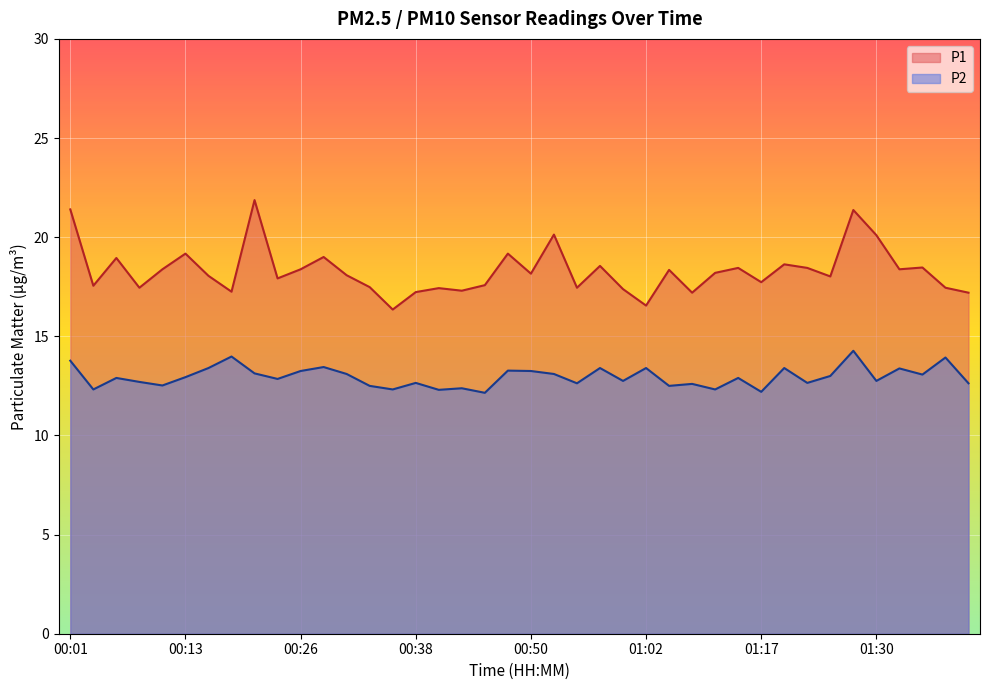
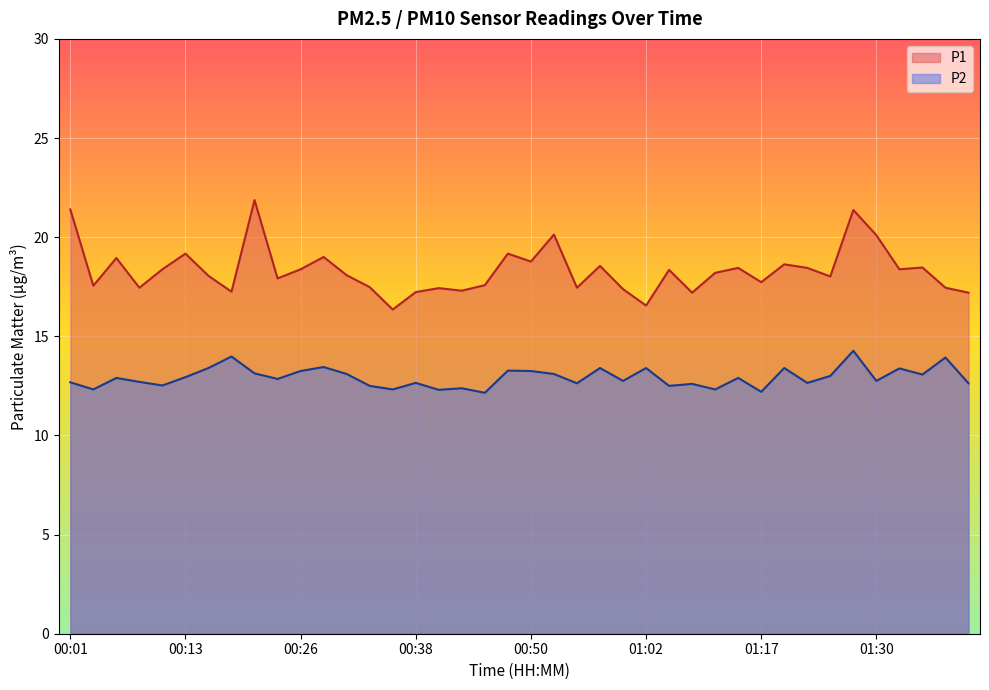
  {
    "P1": {
      "00:01": 21.4,
      "00:13": 19.2,
      "00:26": 18.4,
      "00:38": 17.2,
-     "00:50": 18.2,
+     "00:50": 18.8,
      "01:02": 16.6,
      "01:17": 17.7,
      "01:30": 20.1
    },
    "P2": {
-     "00:01": 13.8,
+     "00:01": 12.7,
      "00:13": 12.9,
      "00:26": 13.3,
      "00:38": 12.7,
      "00:50": 13.3,
      "01:02": 13.4,
      "01:17": 12.2,
      "01:30": 12.8
    }
  }
